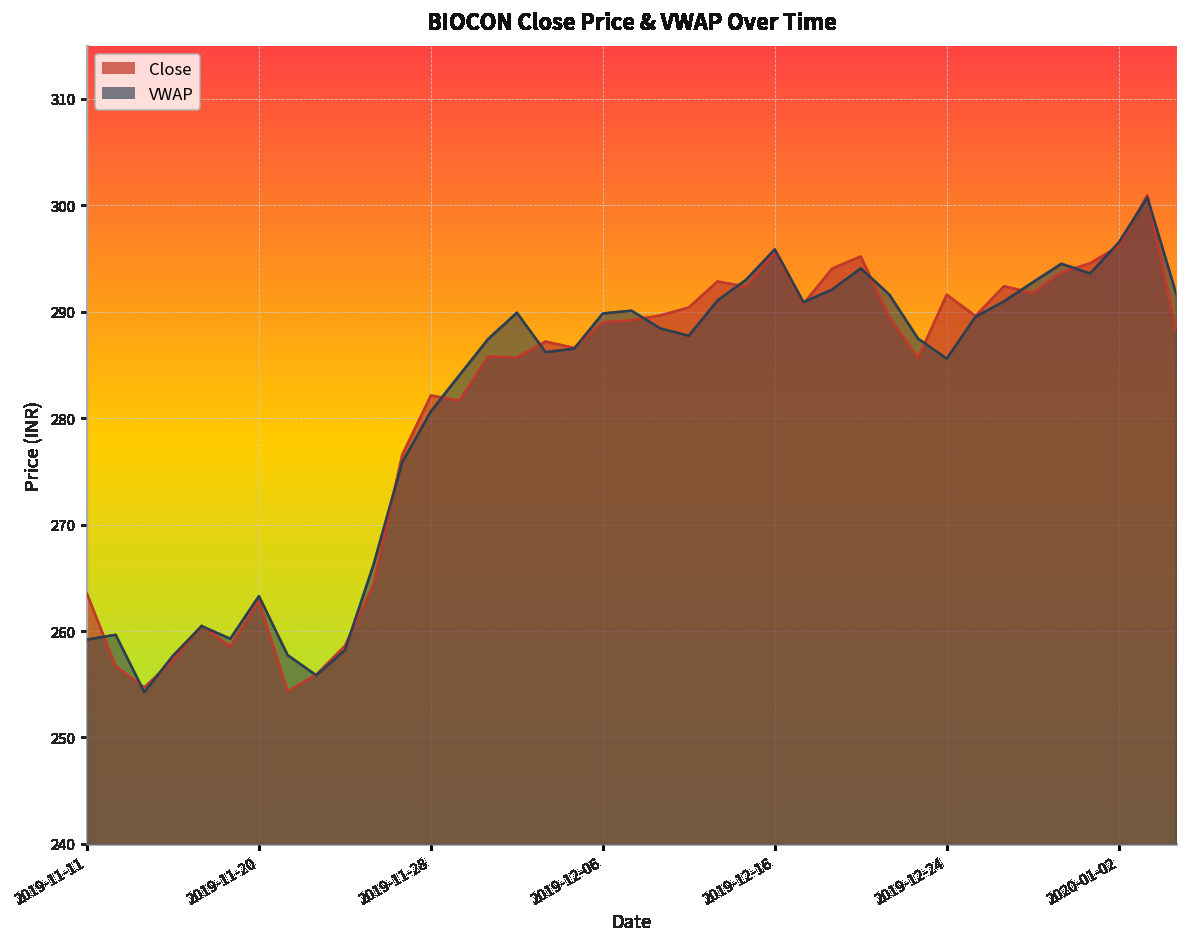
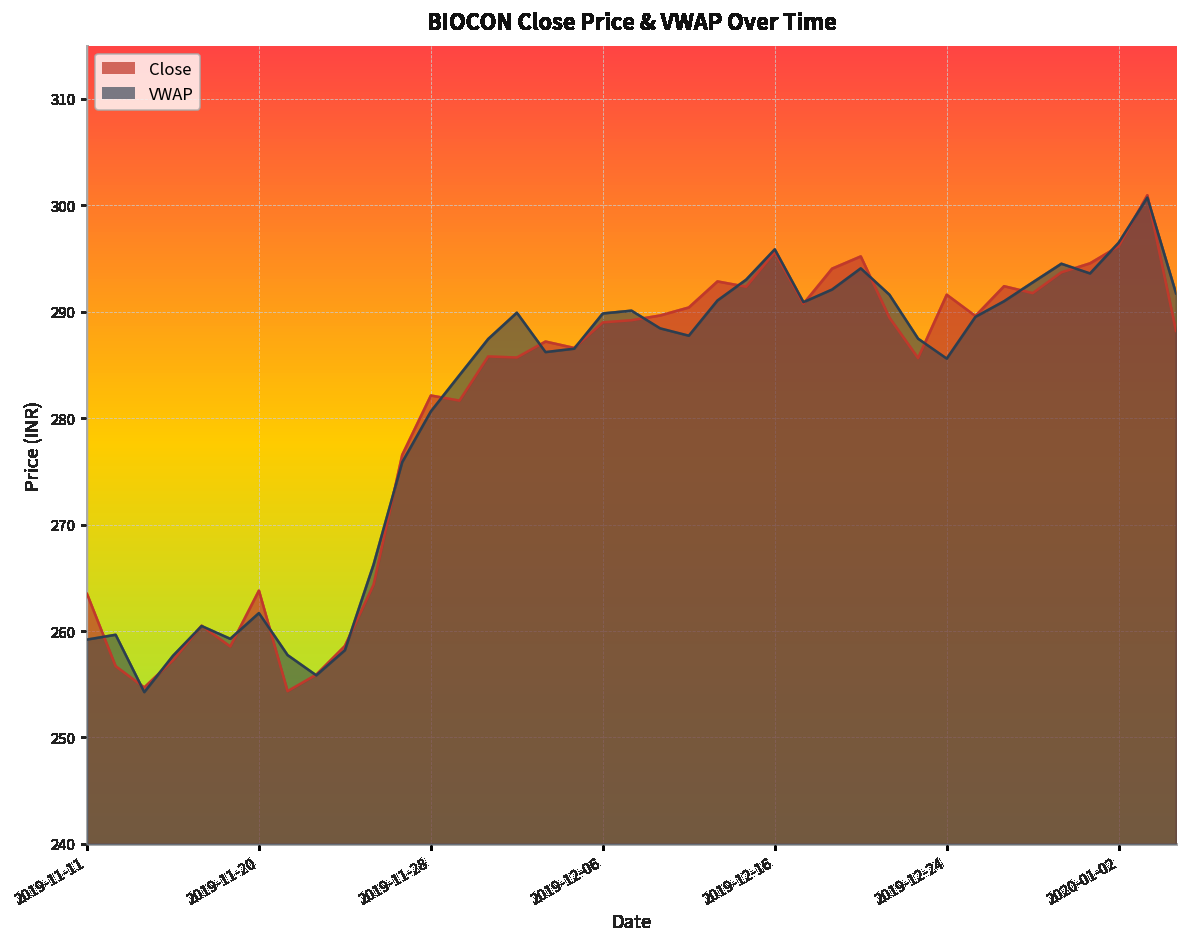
  {
    "Close": {
      "2019-11-11": 264,
-     "2019-11-20": 263,
+     "2019-11-20": 264,
      "2019-11-28": 282,
      "2019-12-06": 289,
      "2019-12-24": 292,
      "2020-01-02": 296
    },
    "VWAP": {
      "2019-11-11": 259,
-     "2019-11-20": 263,
+     "2019-11-20": 262,
      "2019-11-28": 281,
      "2019-12-06": 290,
      "2019-12-24": 286,
      "2020-01-02": 296
    }
  }
